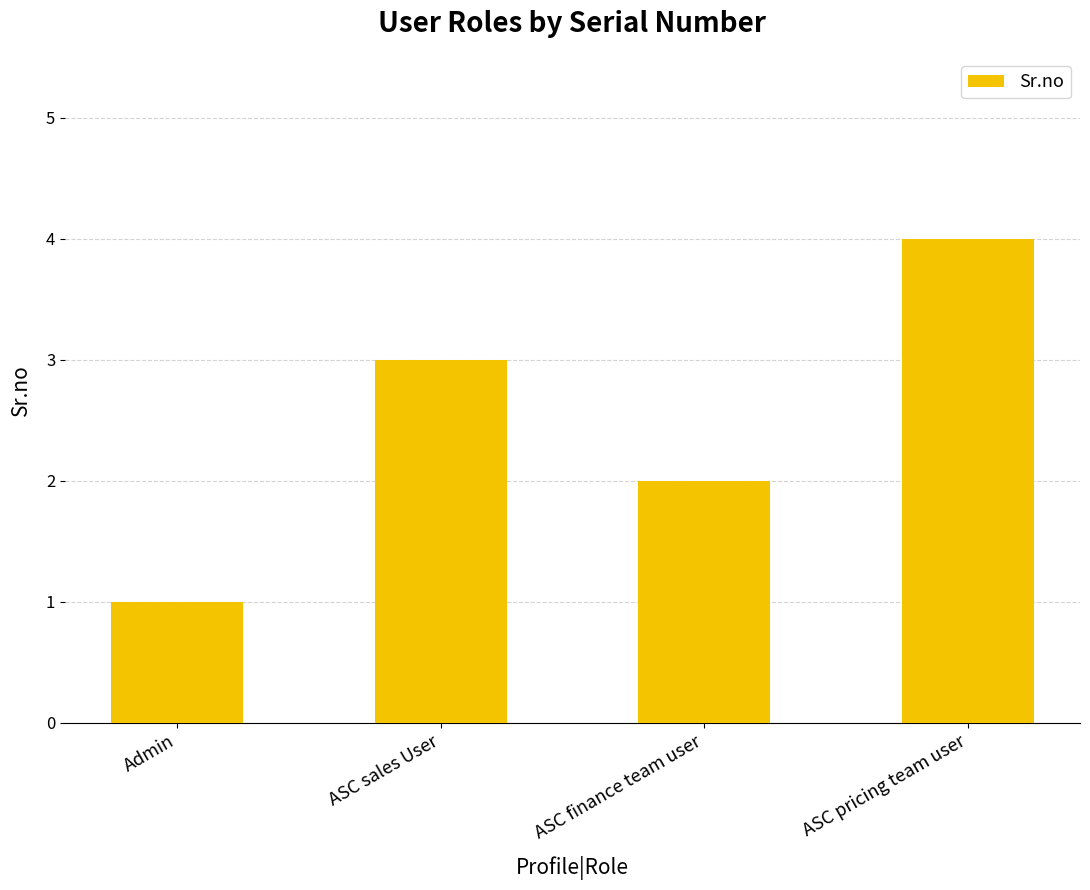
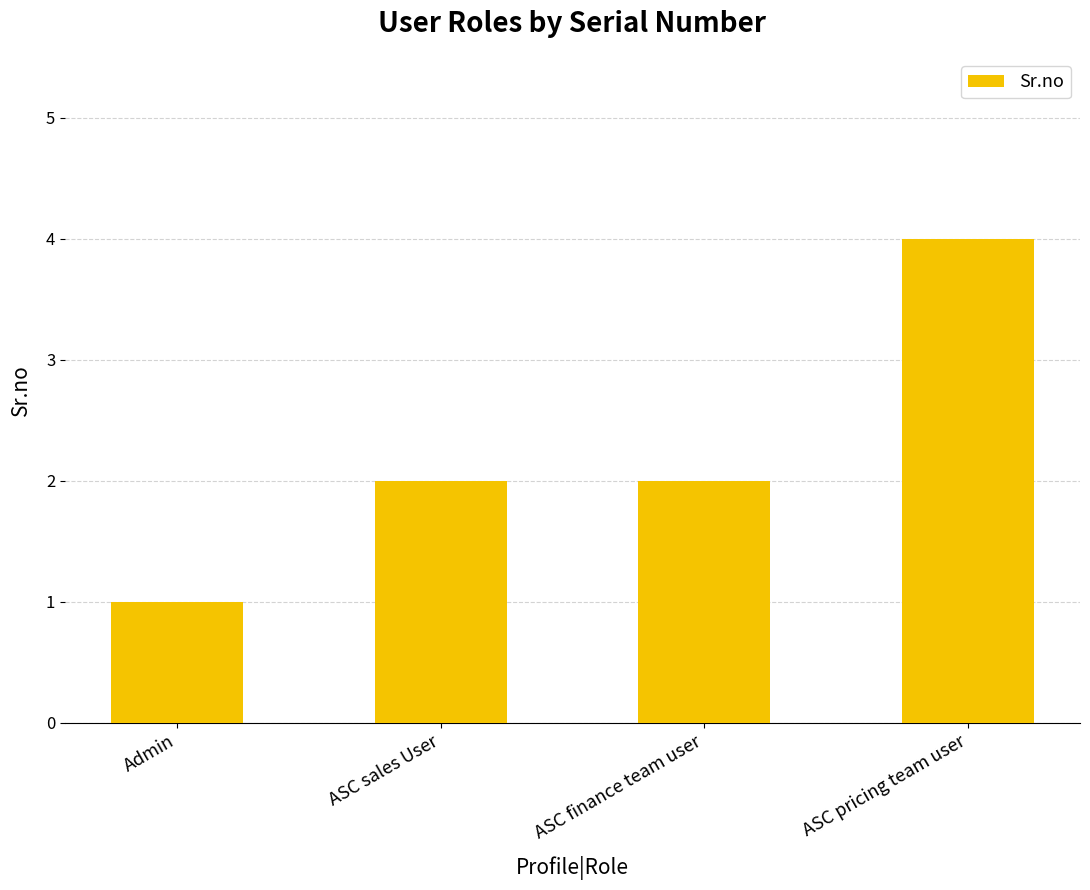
  {
    "Admin": 1,
-   "ASC sales User": 3,
+   "ASC sales User": 2,
    "ASC finance team user": 2,
    "ASC pricing team user": 4
  }
